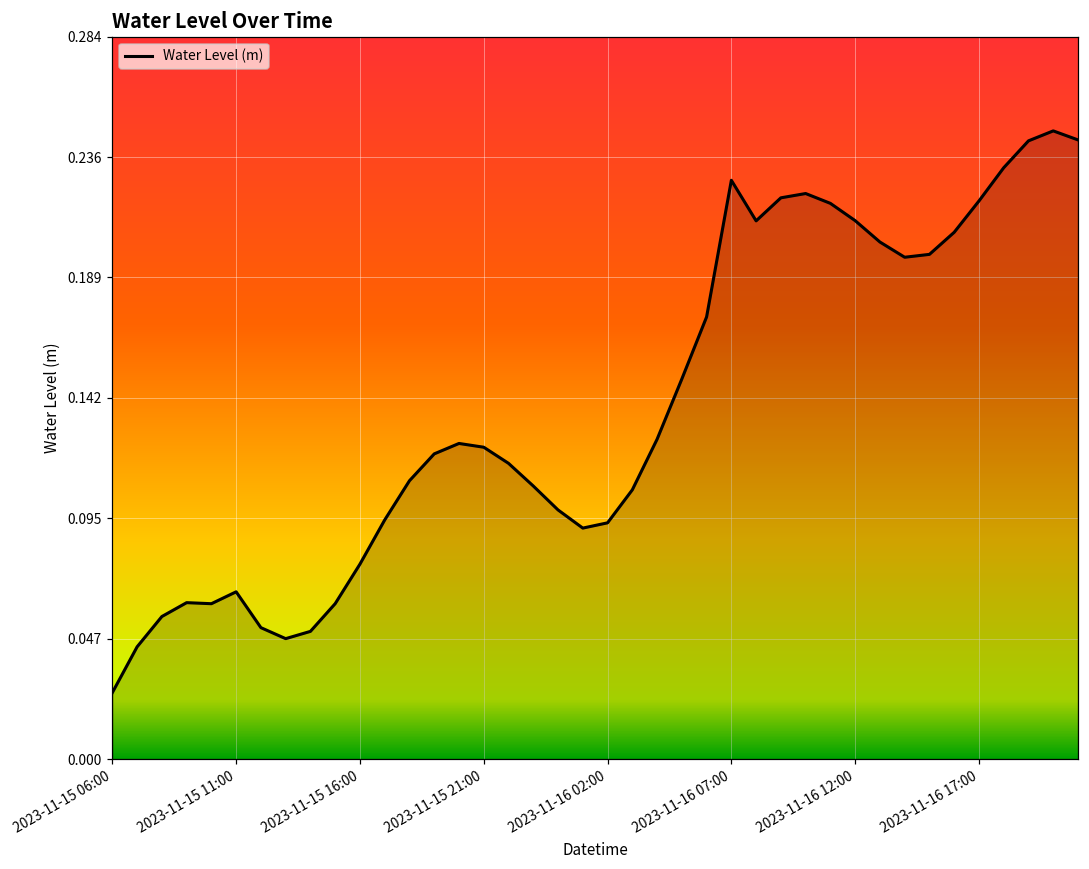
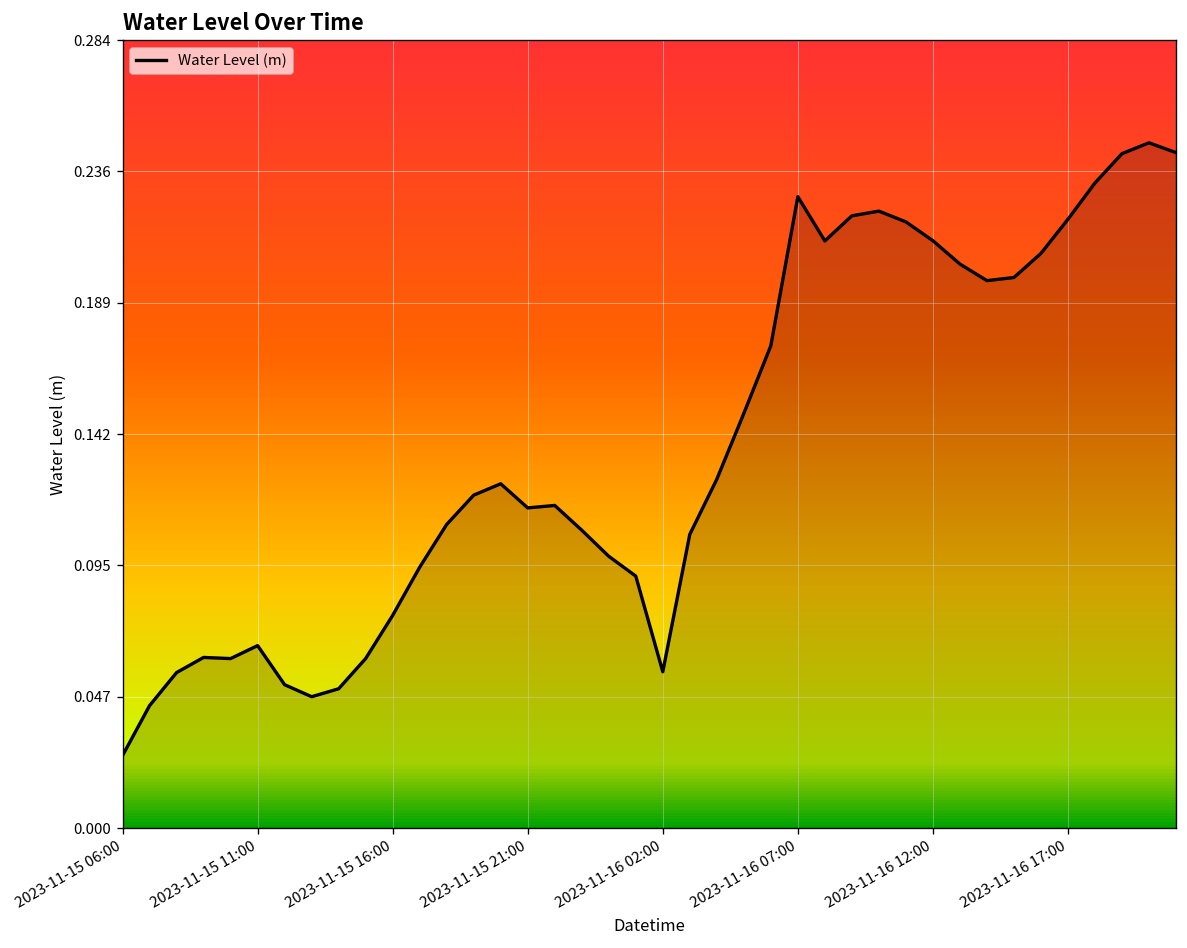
  {
    "2023-11-15 06:00": 0.026,
    "2023-11-15 11:00": 0.066,
    "2023-11-15 16:00": 0.077,
-   "2023-11-15 21:00": 0.122,
-   "2023-11-16 02:00": 0.093,
+   "2023-11-15 21:00": 0.115,
+   "2023-11-16 02:00": 0.056,
    "2023-11-16 07:00": 0.227,
    "2023-11-16 12:00": 0.211,
    "2023-11-16 17:00": 0.219
  }
